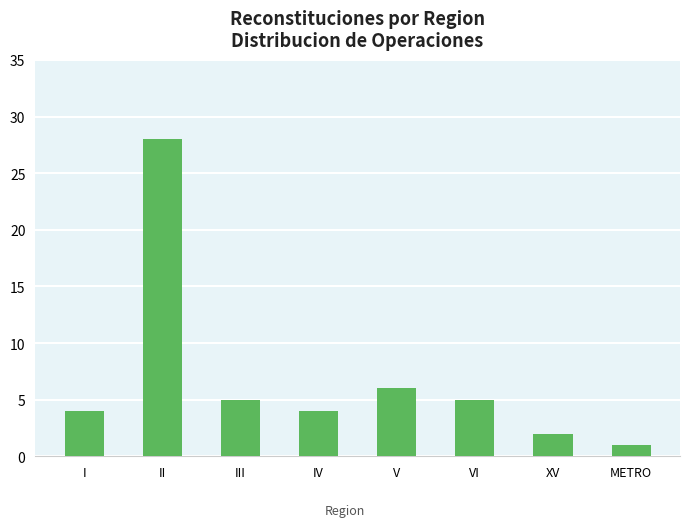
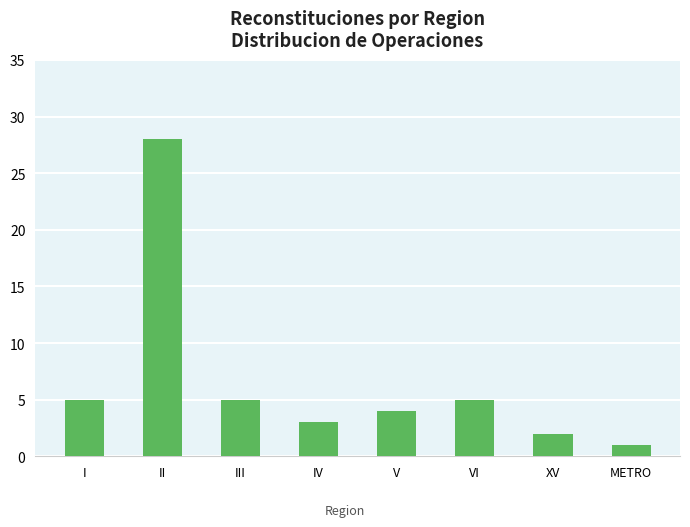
  {
-   "I": 4,
+   "I": 5,
    "II": 28,
    "III": 5,
-   "IV": 4,
-   "V": 6,
+   "IV": 3,
+   "V": 4,
    "VI": 5,
    "XV": 2,
    "METRO": 1
  }
